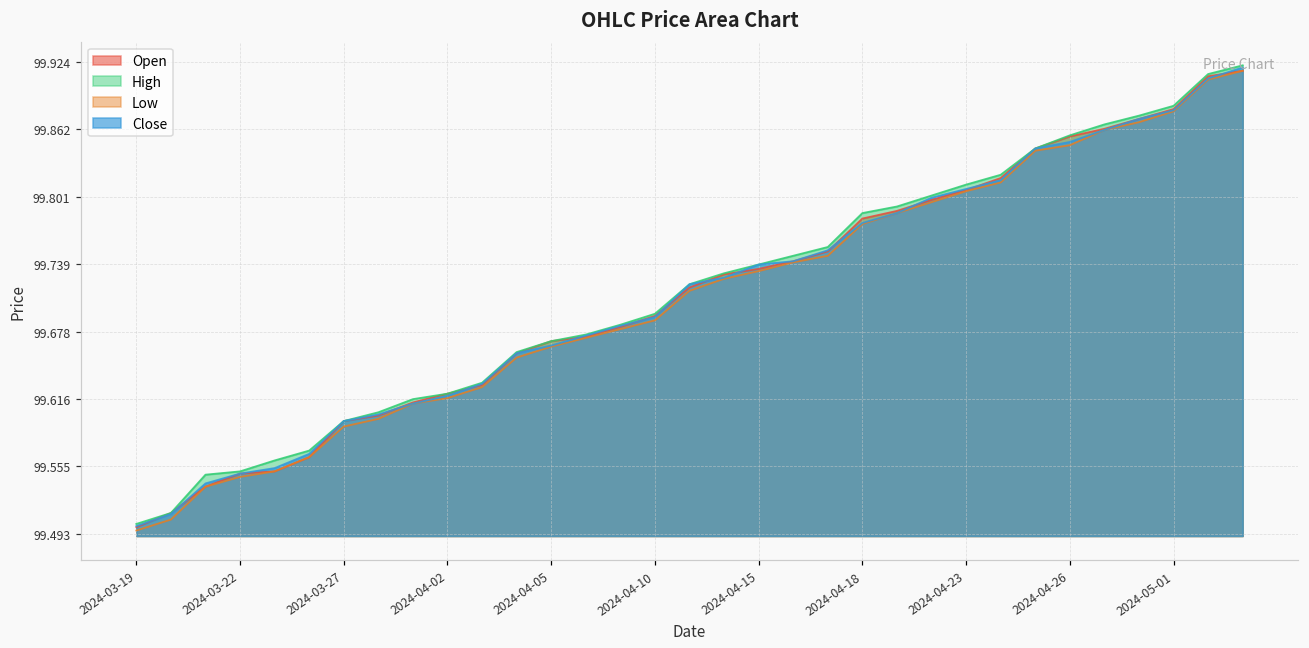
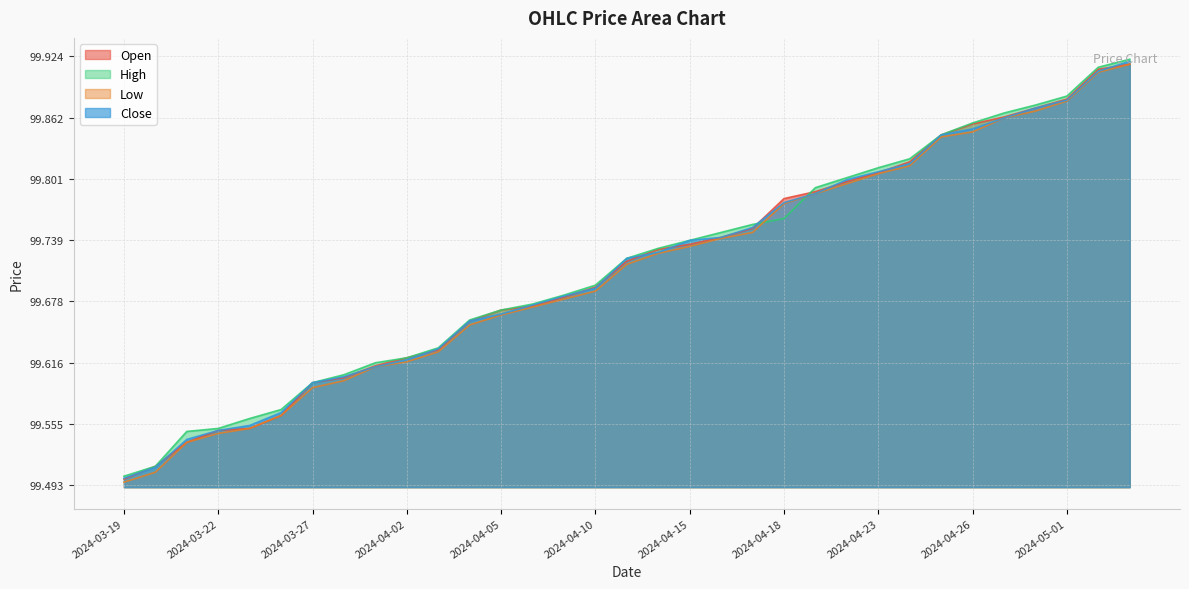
  {
    "High": {
-     "2024-04-18": 99.79,
+     "2024-04-18": 99.76,
      "2024-04-23": 99.81,
      "2024-05-01": 99.88
    },
    "Close": {
      "2024-04-26": 99.85
    }
  }
